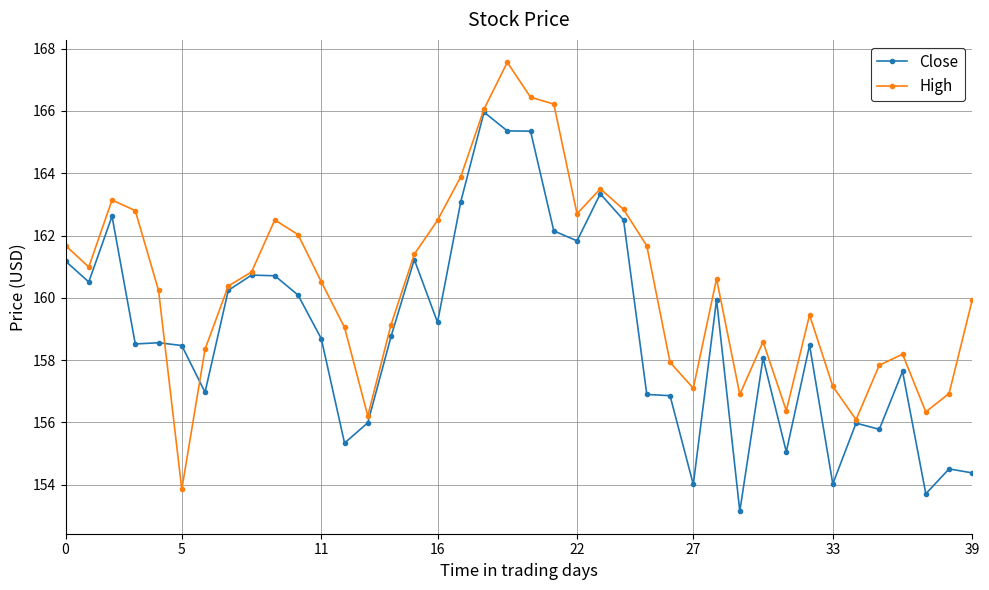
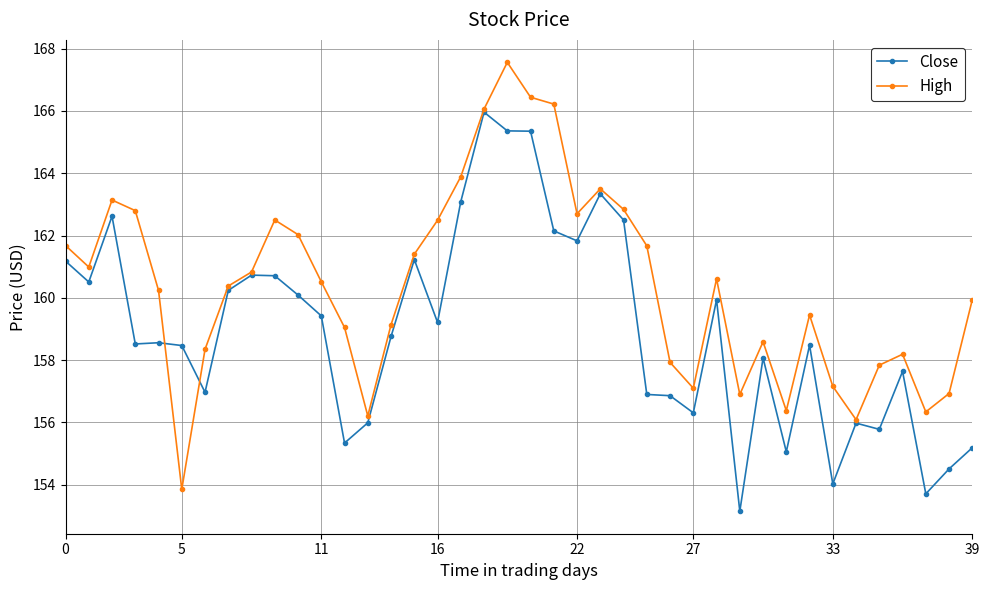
  {
    "Close": {
      "0": 161.2,
      "5": 158.5,
-     "11": 158.7,
+     "11": 159.4,
      "16": 159.2,
      "22": 161.8,
-     "27": 154.0,
+     "27": 156.3,
      "33": 154.0,
-     "39": 154.4
+     "39": 155.2
    },
    "High": {
      "0": 161.7,
      "5": 153.9,
      "11": 160.5,
      "16": 162.5,
      "22": 162.7,
      "27": 157.1,
      "33": 157.2,
      "39": 159.9
    }
  }
